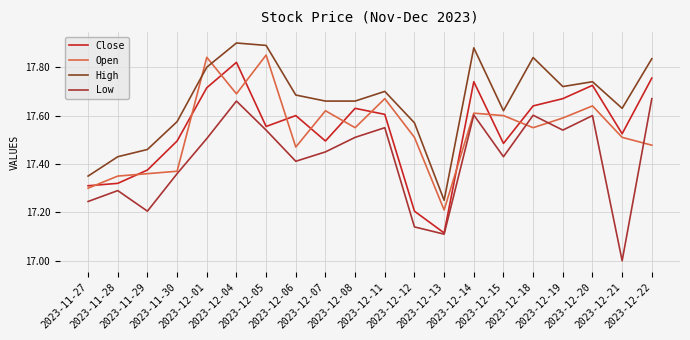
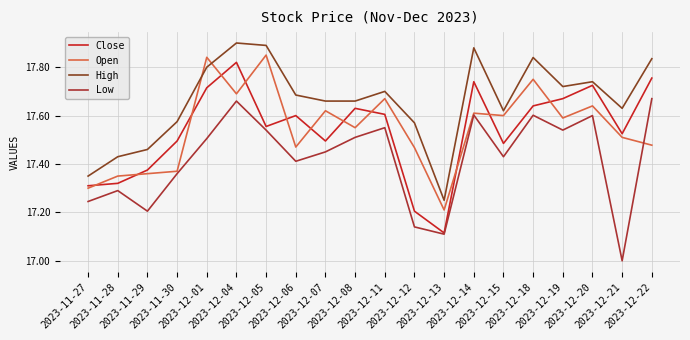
  {
    "Open": {
      "2023-11-28": 17.35,
      "2023-11-29": 17.36,
      "2023-12-01": 17.84,
      "2023-12-04": 17.69,
      "2023-12-05": 17.85,
      "2023-12-06": 17.47,
      "2023-12-07": 17.62,
      "2023-12-08": 17.55,
      "2023-12-11": 17.67,
-     "2023-12-12": 17.51,
+     "2023-12-12": 17.47,
      "2023-12-13": 17.21,
      "2023-12-15": 17.60,
-     "2023-12-18": 17.55,
+     "2023-12-18": 17.75,
      "2023-12-19": 17.59,
      "2023-12-20": 17.64,
      "2023-12-21": 17.51,
      "2023-12-22": 17.48
    }
  }
